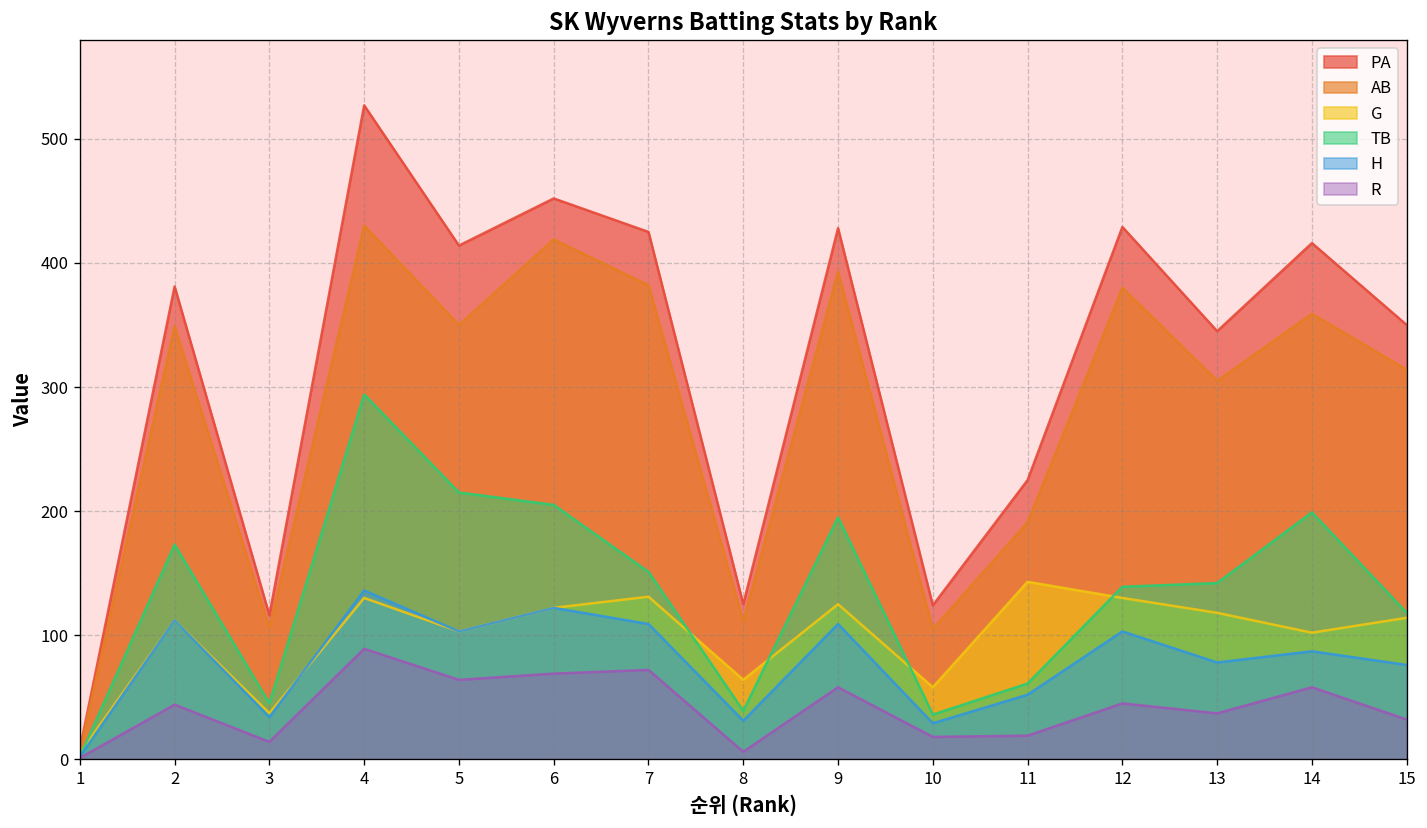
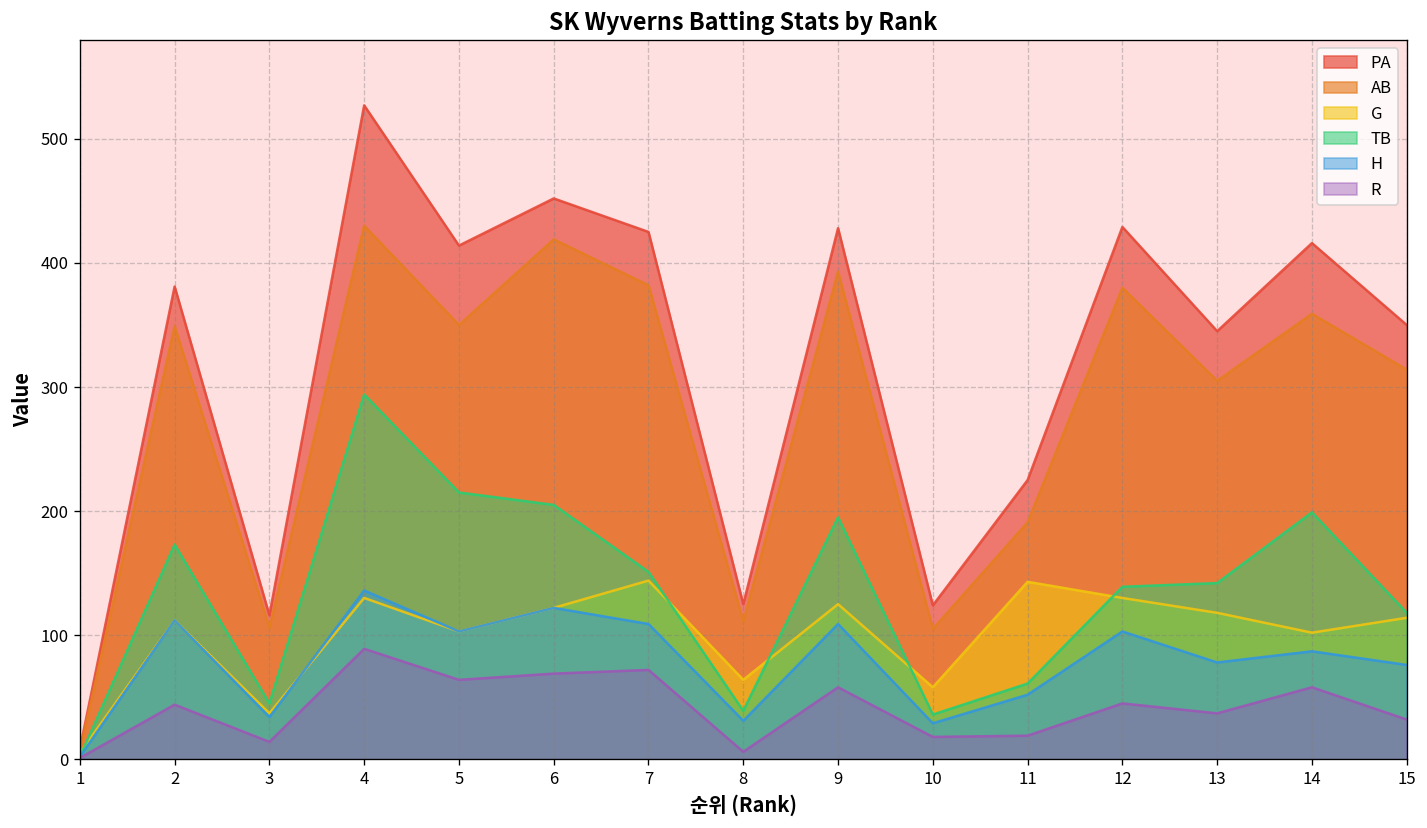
  {
    "G": {
      "3": 37,
      "4": 130,
-     "7": 131,
+     "7": 144,
      "8": 64,
      "9": 125,
      "10": 58,
      "11": 143,
      "12": 130,
      "13": 118,
      "14": 102,
      "15": 114
    },
    "TB": {
      "2": 173,
      "3": 45,
      "4": 294,
      "5": 215,
      "6": 205,
      "7": 151,
      "8": 39,
      "9": 195,
      "10": 36,
      "11": 61,
      "12": 139,
      "13": 142,
      "14": 199,
      "15": 118
    },
    "H": {
      "3": 34,
      "4": 136,
      "7": 109,
      "8": 31,
      "9": 109,
      "10": 29,
      "11": 52,
      "12": 103,
      "13": 78,
      "14": 87,
      "15": 76
    },
    "R": {
      "2": 44,
      "3": 14,
      "4": 89,
      "5": 64,
      "6": 69,
      "7": 72,
      "8": 6,
      "9": 58,
      "10": 18,
      "11": 19,
      "12": 45,
      "13": 37,
      "14": 58,
      "15": 32
    }
  }
